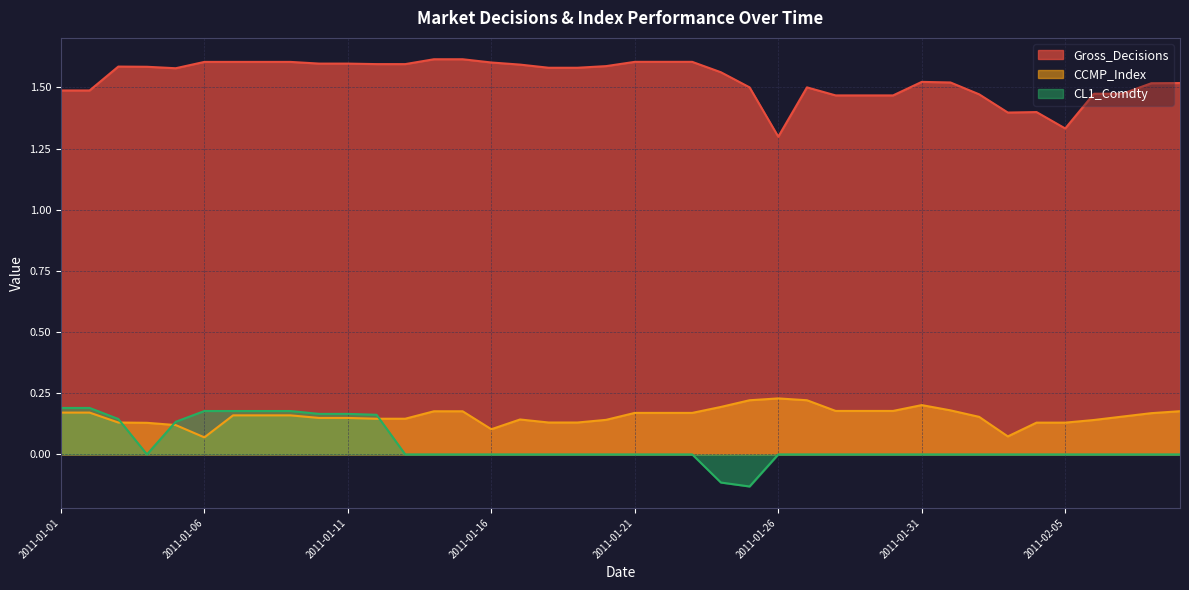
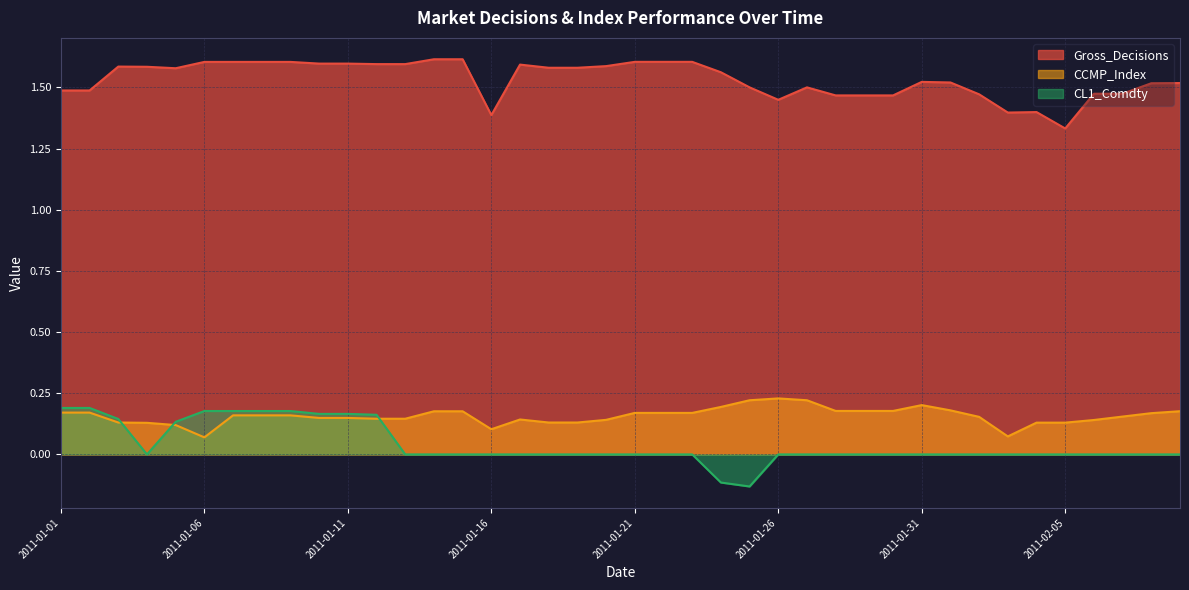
  {
    "Gross_Decisions": {
      "2011-01-01": 1.49,
      "2011-01-06": 1.60,
      "2011-01-11": 1.60,
-     "2011-01-16": 1.60,
+     "2011-01-16": 1.39,
      "2011-01-21": 1.60,
-     "2011-01-26": 1.30,
+     "2011-01-26": 1.45,
      "2011-01-31": 1.52,
      "2011-02-05": 1.33
    },
    "CCMP_Index": {
      "2011-01-01": 0.17,
      "2011-01-06": 0.07,
      "2011-01-11": 0.15,
      "2011-01-16": 0.10,
      "2011-01-21": 0.17,
      "2011-01-26": 0.23,
      "2011-01-31": 0.20,
      "2011-02-05": 0.13
    }
  }
